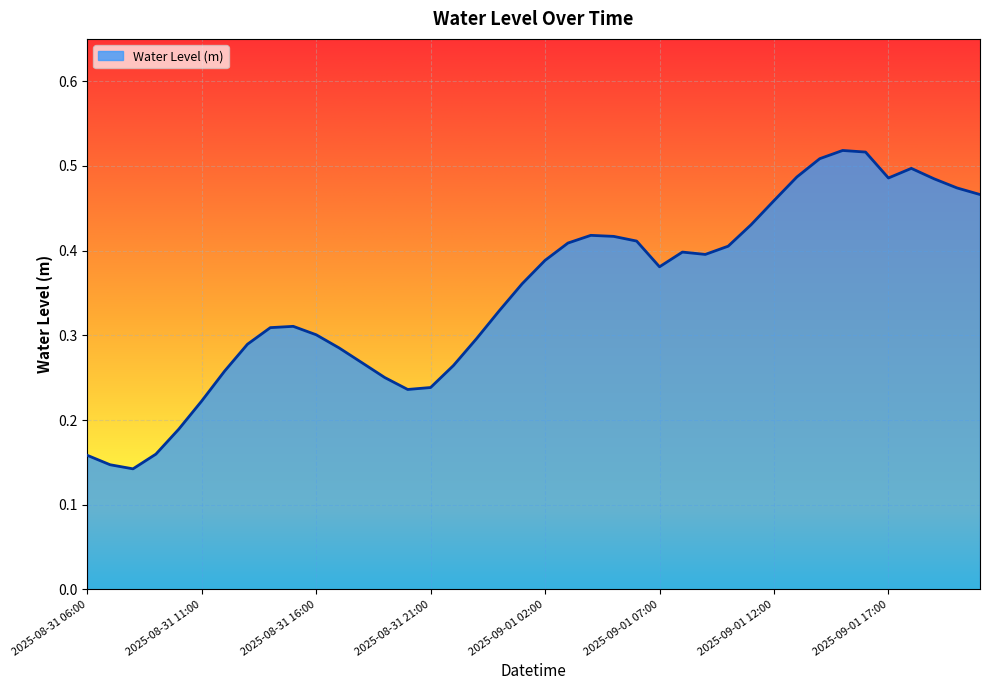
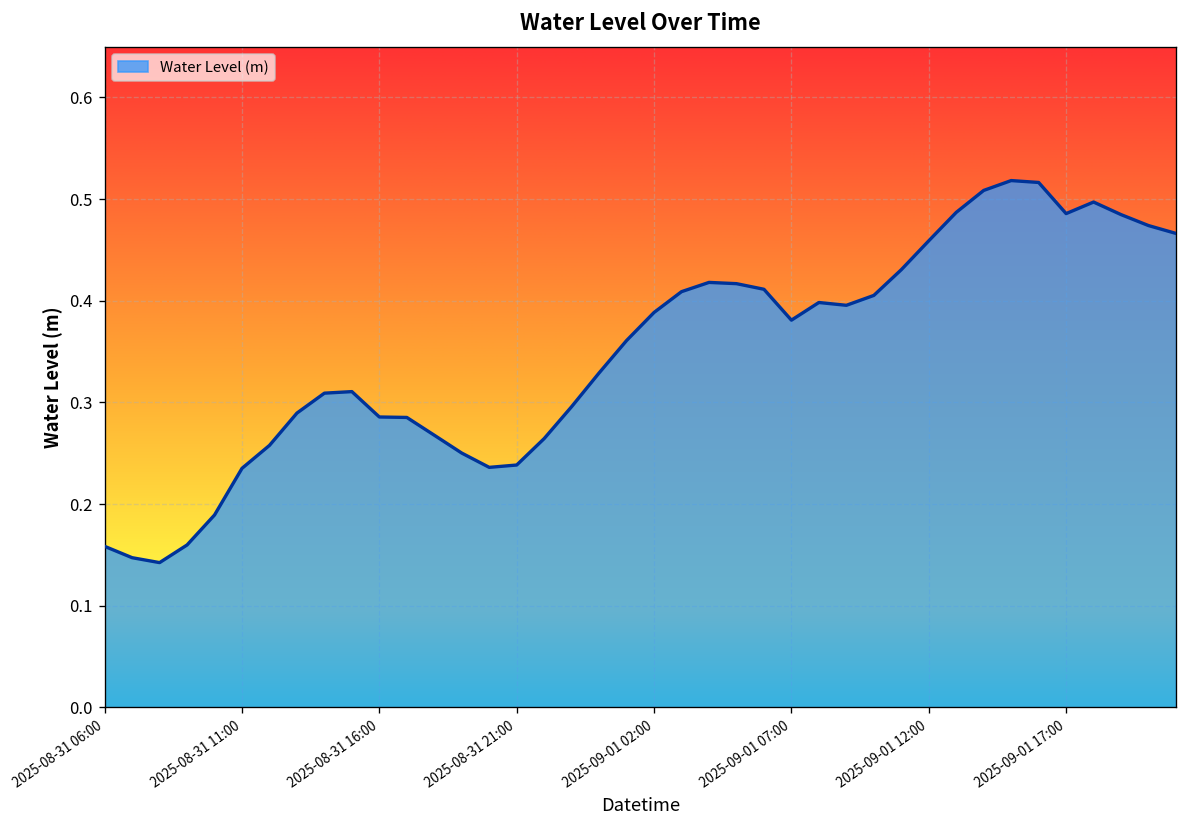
  {
    "2025-08-31 06:00": 0.16,
-   "2025-08-31 11:00": 0.22,
-   "2025-08-31 16:00": 0.30,
+   "2025-08-31 11:00": 0.24,
+   "2025-08-31 16:00": 0.29,
    "2025-08-31 21:00": 0.24,
    "2025-09-01 02:00": 0.39,
    "2025-09-01 07:00": 0.38,
    "2025-09-01 12:00": 0.46,
    "2025-09-01 17:00": 0.49
  }
